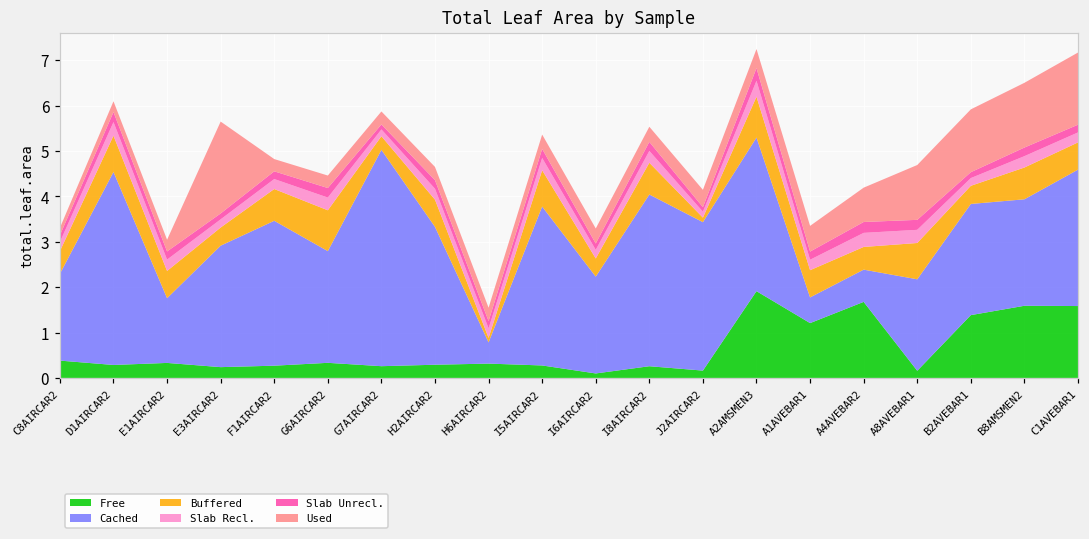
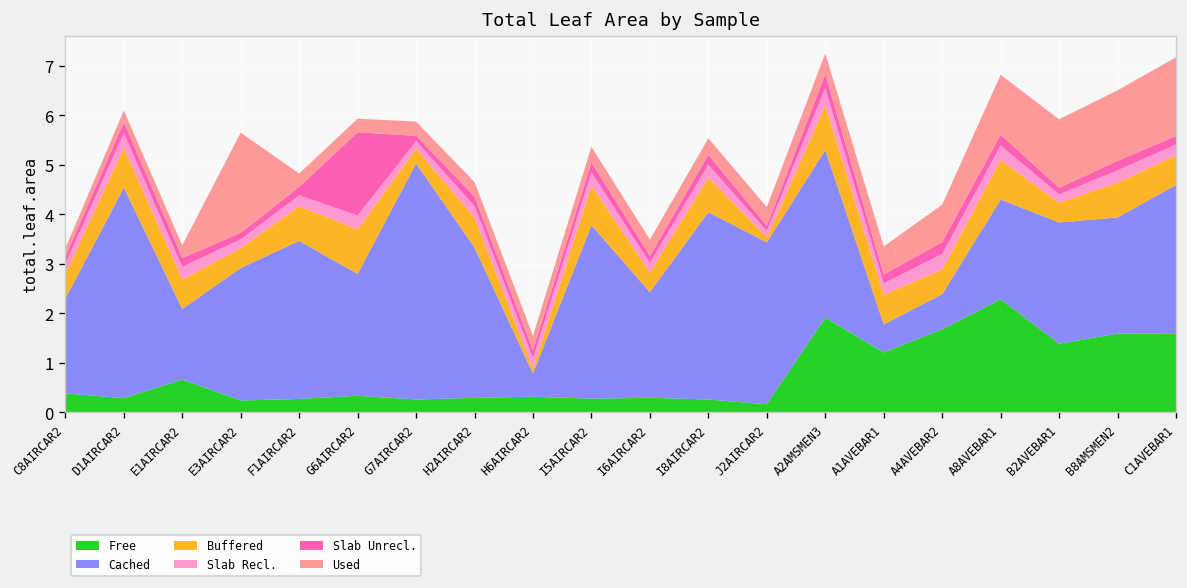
  {
    "Free": {
      "C8AIRCAR2": 0.4,
      "D1AIRCAR2": 0.3,
-     "E1AIRCAR2": 0.3,
+     "E1AIRCAR2": 0.7,
      "E3AIRCAR2": 0.2,
      "F1AIRCAR2": 0.3,
      "G6AIRCAR2": 0.3,
      "G7AIRCAR2": 0.3,
      "H2AIRCAR2": 0.3,
      "H6AIRCAR2": 0.3,
      "I5AIRCAR2": 0.3,
-     "I6AIRCAR2": 0.1,
+     "I6AIRCAR2": 0.3,
      "I8AIRCAR2": 0.3,
      "J2AIRCAR2": 0.2,
      "A2AMSMEN3": 1.9,
      "A1AVEBAR1": 1.2,
      "A4AVEBAR2": 1.7,
-     "A8AVEBAR1": 0.2,
+     "A8AVEBAR1": 2.3,
      "B2AVEBAR1": 1.4,
      "B8AMSMEN2": 1.6,
      "C1AVEBAR1": 1.6
    },
    "Cached": {
      "C8AIRCAR2": 1.9,
      "D1AIRCAR2": 4.3,
      "E1AIRCAR2": 1.4,
      "E3AIRCAR2": 2.7,
      "F1AIRCAR2": 3.2,
      "G6AIRCAR2": 2.5,
      "G7AIRCAR2": 4.8,
      "H2AIRCAR2": 3.0,
      "H6AIRCAR2": 0.5,
      "I5AIRCAR2": 3.5,
      "I6AIRCAR2": 2.1,
      "I8AIRCAR2": 3.8,
      "J2AIRCAR2": 3.3,
      "A2AMSMEN3": 3.4,
      "A1AVEBAR1": 0.6,
      "A4AVEBAR2": 0.7,
      "A8AVEBAR1": 2.0,
      "B2AVEBAR1": 2.4,
      "B8AMSMEN2": 2.3,
      "C1AVEBAR1": 3.0
    },
    "Buffered": {
      "C8AIRCAR2": 0.5,
      "D1AIRCAR2": 0.8,
      "E1AIRCAR2": 0.6,
      "E3AIRCAR2": 0.4,
      "F1AIRCAR2": 0.7,
      "G6AIRCAR2": 0.9,
      "G7AIRCAR2": 0.3,
      "H2AIRCAR2": 0.6,
      "H6AIRCAR2": 0.1,
      "I5AIRCAR2": 0.8,
      "I6AIRCAR2": 0.4,
      "I8AIRCAR2": 0.7,
      "J2AIRCAR2": 0.1,
      "A2AMSMEN3": 0.9,
      "A1AVEBAR1": 0.6,
      "A4AVEBAR2": 0.5,
      "A8AVEBAR1": 0.8,
      "B2AVEBAR1": 0.4,
      "B8AMSMEN2": 0.7,
      "C1AVEBAR1": 0.6
    },
    "Slab Recl.": {
      "C8AIRCAR2": 0.2,
      "D1AIRCAR2": 0.3,
      "E1AIRCAR2": 0.3,
      "E3AIRCAR2": 0.2,
      "F1AIRCAR2": 0.2,
      "G6AIRCAR2": 0.3,
      "G7AIRCAR2": 0.2,
      "H2AIRCAR2": 0.2,
      "H6AIRCAR2": 0.2,
      "I5AIRCAR2": 0.3,
      "I6AIRCAR2": 0.2,
      "I8AIRCAR2": 0.3,
      "J2AIRCAR2": 0.1,
      "A2AMSMEN3": 0.3,
      "A1AVEBAR1": 0.2,
      "A4AVEBAR2": 0.3,
      "A8AVEBAR1": 0.3,
      "B2AVEBAR1": 0.2,
      "B8AMSMEN2": 0.3,
      "C1AVEBAR1": 0.2
    },
    "Slab Unrecl.": {
      "C8AIRCAR2": 0.1,
      "D1AIRCAR2": 0.2,
      "E1AIRCAR2": 0.2,
      "E3AIRCAR2": 0.1,
      "F1AIRCAR2": 0.2,
-     "G6AIRCAR2": 0.2,
+     "G6AIRCAR2": 1.7,
      "G7AIRCAR2": 0.1,
      "H2AIRCAR2": 0.2,
      "H6AIRCAR2": 0.2,
      "I5AIRCAR2": 0.2,
      "I6AIRCAR2": 0.1,
      "I8AIRCAR2": 0.2,
      "J2AIRCAR2": 0.1,
      "A2AMSMEN3": 0.3,
      "A1AVEBAR1": 0.2,
      "A4AVEBAR2": 0.2,
      "A8AVEBAR1": 0.2,
      "B2AVEBAR1": 0.1,
      "B8AMSMEN2": 0.2,
      "C1AVEBAR1": 0.2
    },
    "Used": {
      "C8AIRCAR2": 0.2,
      "D1AIRCAR2": 0.2,
      "E1AIRCAR2": 0.3,
      "E3AIRCAR2": 2.0,
      "F1AIRCAR2": 0.3,
      "G6AIRCAR2": 0.3,
      "G7AIRCAR2": 0.3,
      "H2AIRCAR2": 0.3,
      "H6AIRCAR2": 0.3,
      "I5AIRCAR2": 0.3,
      "I6AIRCAR2": 0.3,
      "I8AIRCAR2": 0.3,
      "J2AIRCAR2": 0.4,
      "A2AMSMEN3": 0.4,
      "A1AVEBAR1": 0.6,
      "A4AVEBAR2": 0.8,
      "A8AVEBAR1": 1.2,
      "B2AVEBAR1": 1.4,
      "B8AMSMEN2": 1.4,
      "C1AVEBAR1": 1.6
    }
  }
